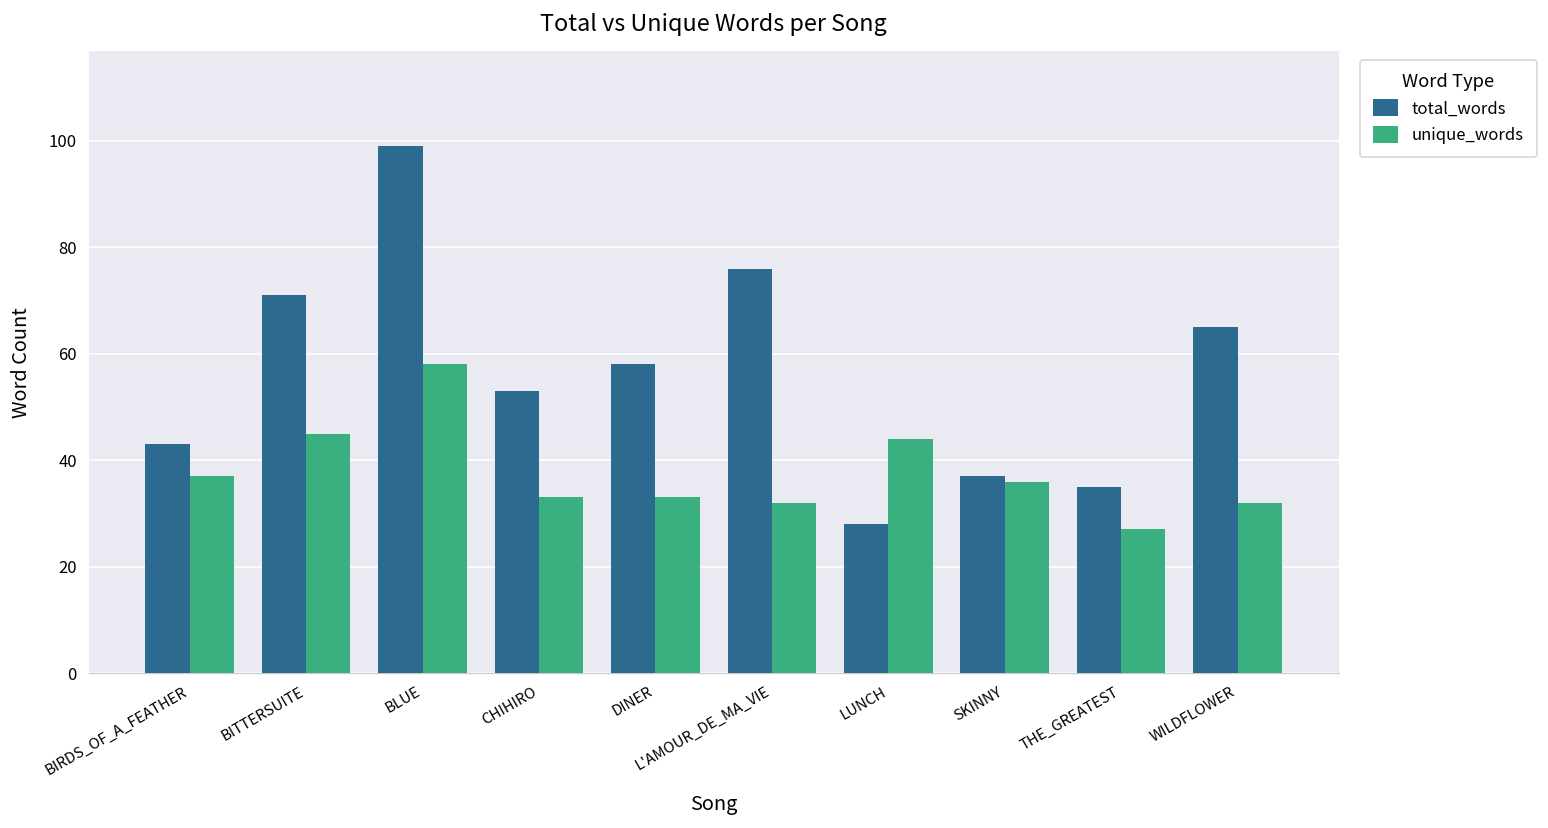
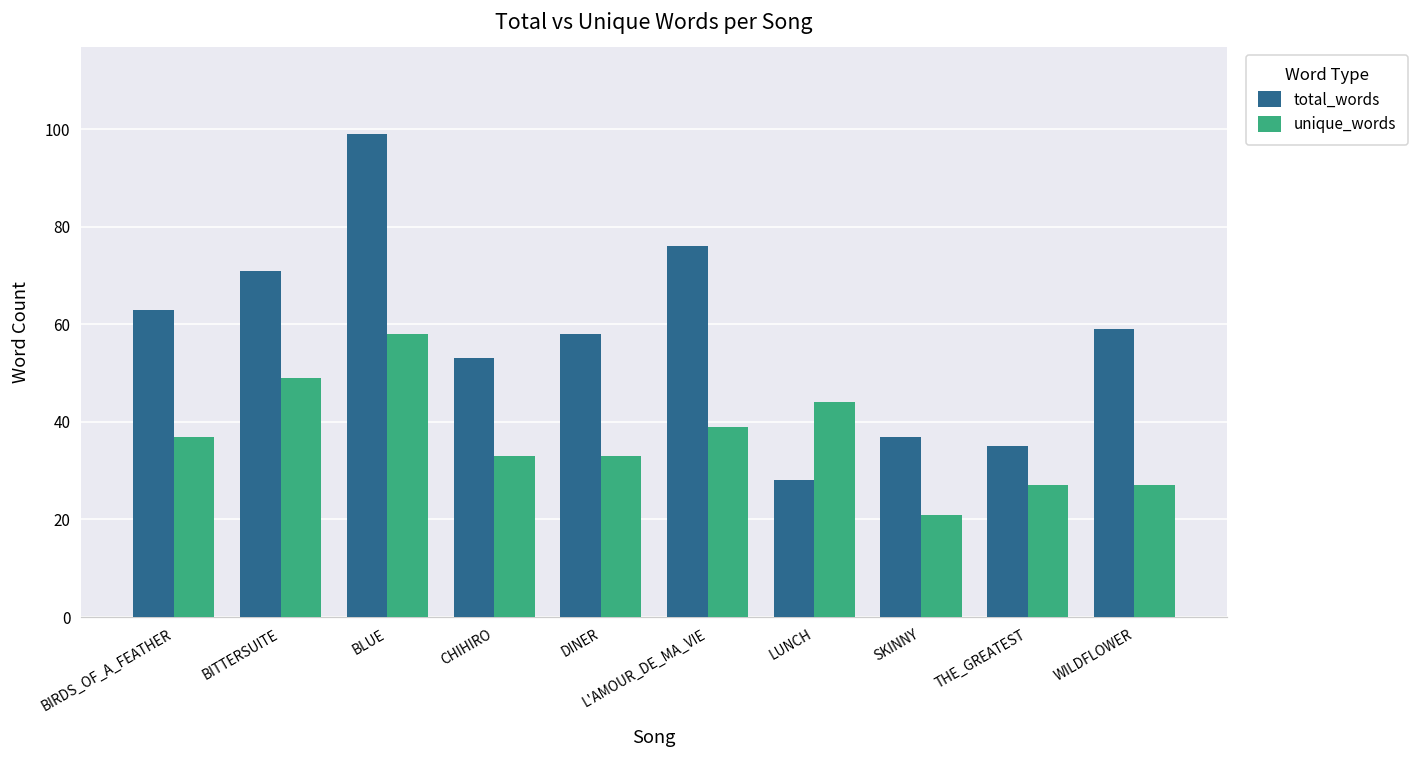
  {
    "total_words": {
-     "BIRDS_OF_A_FEATHER": 43,
+     "BIRDS_OF_A_FEATHER": 63,
      "BITTERSUITE": 71,
      "BLUE": 99,
      "CHIHIRO": 53,
      "DINER": 58,
      "L'AMOUR_DE_MA_VIE": 76,
      "LUNCH": 28,
      "SKINNY": 37,
      "THE_GREATEST": 35,
-     "WILDFLOWER": 65
+     "WILDFLOWER": 59
    },
    "unique_words": {
      "BIRDS_OF_A_FEATHER": 37,
-     "BITTERSUITE": 45,
+     "BITTERSUITE": 49,
      "BLUE": 58,
      "CHIHIRO": 33,
      "DINER": 33,
-     "L'AMOUR_DE_MA_VIE": 32,
+     "L'AMOUR_DE_MA_VIE": 39,
      "LUNCH": 44,
-     "SKINNY": 36,
+     "SKINNY": 21,
      "THE_GREATEST": 27,
-     "WILDFLOWER": 32
+     "WILDFLOWER": 27
    }
  }
